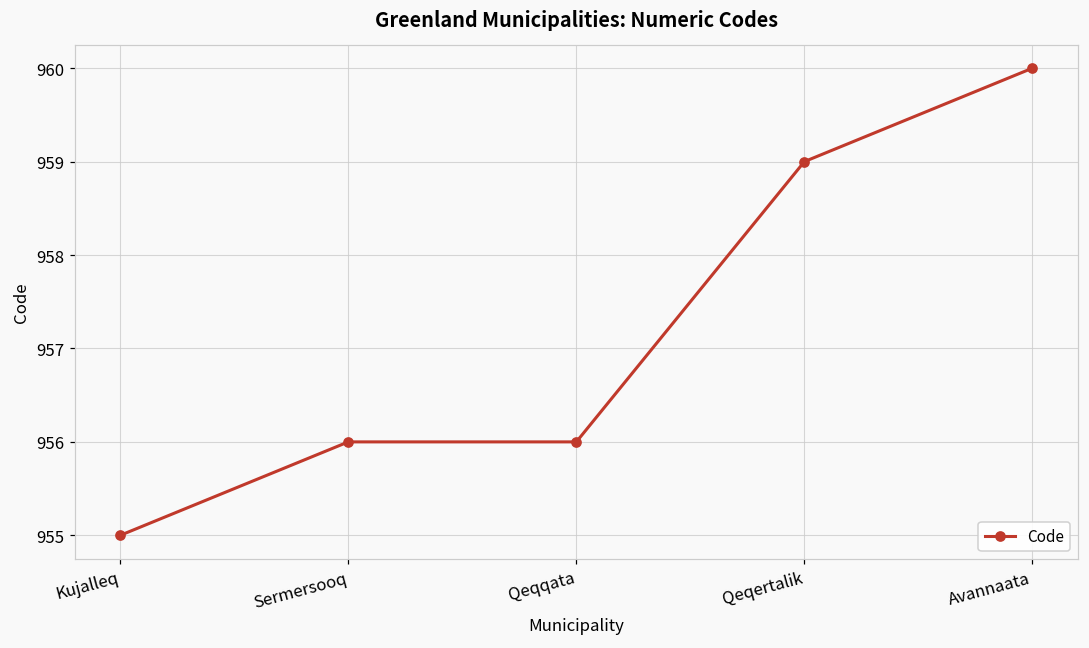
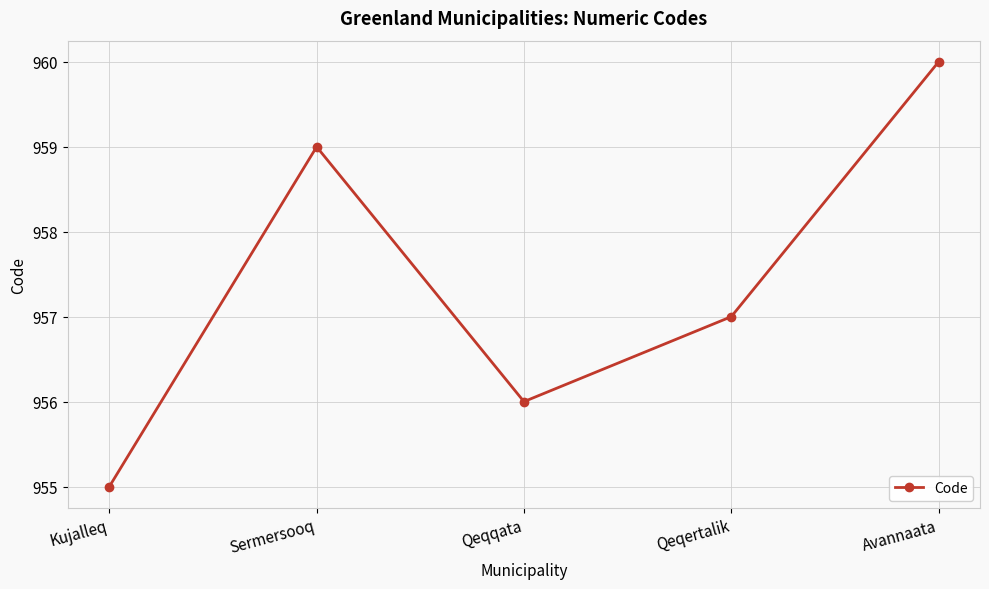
  {
    "Kujalleq": 955,
-   "Sermersooq": 956,
+   "Sermersooq": 959,
    "Qeqqata": 956,
-   "Qeqertalik": 959,
+   "Qeqertalik": 957,
    "Avannaata": 960
  }
